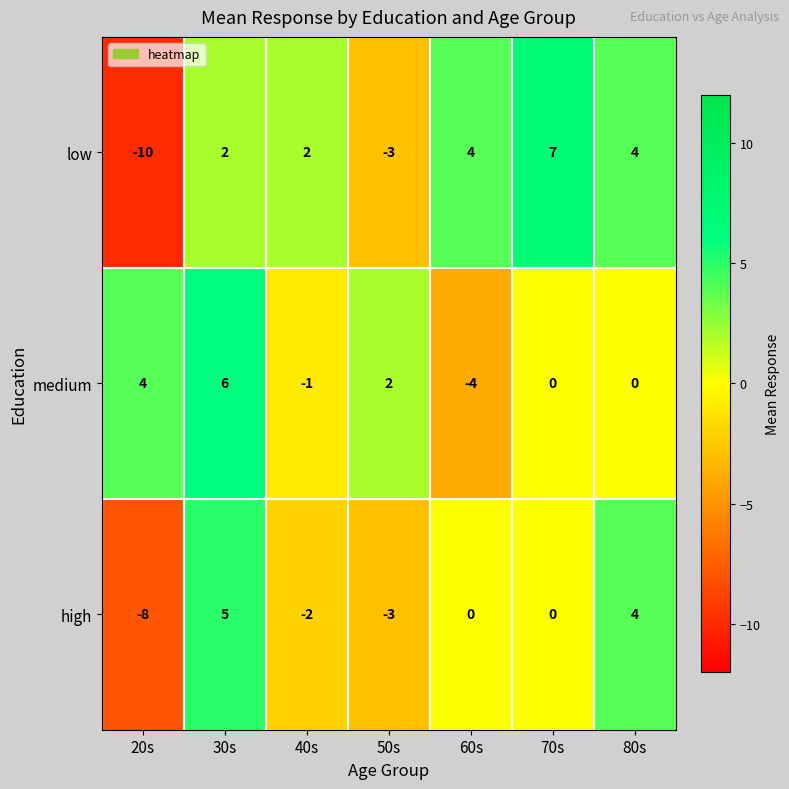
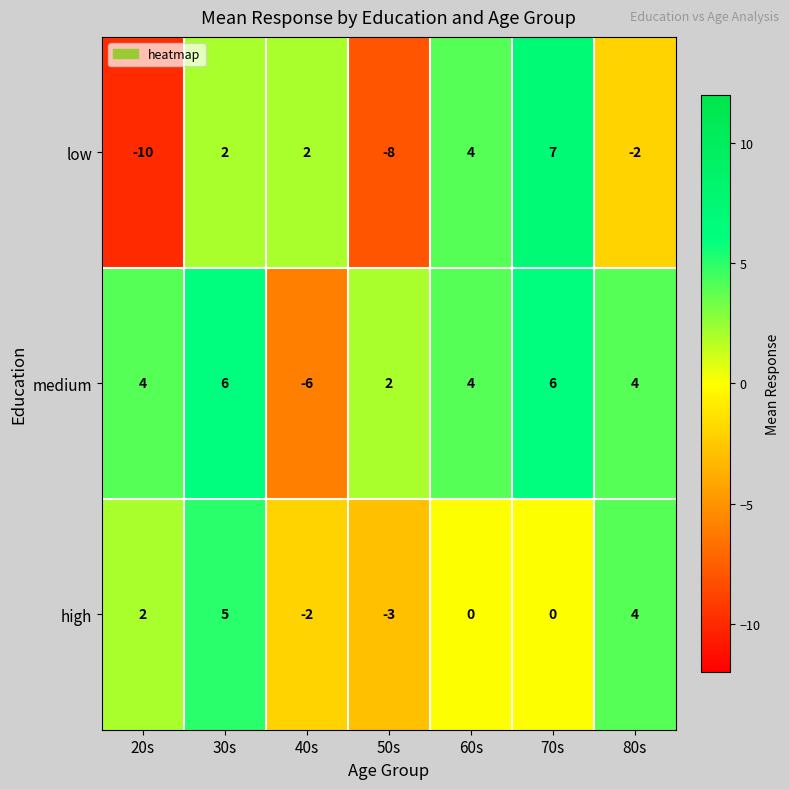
  {
    "low": {
      "20s": -10,
      "30s": 2,
      "40s": 2,
-     "50s": -3,
+     "50s": -8,
      "60s": 4,
      "70s": 7,
-     "80s": 4
+     "80s": -2
    },
    "medium": {
      "20s": 4,
      "30s": 6,
-     "40s": -1,
+     "40s": -6,
      "50s": 2,
-     "60s": -4,
-     "70s": 0,
-     "80s": 0
+     "60s": 4,
+     "70s": 6,
+     "80s": 4
    },
    "high": {
-     "20s": -8,
+     "20s": 2,
      "30s": 5,
      "40s": -2,
      "50s": -3,
      "60s": 0,
      "70s": 0,
      "80s": 4
    }
  }
